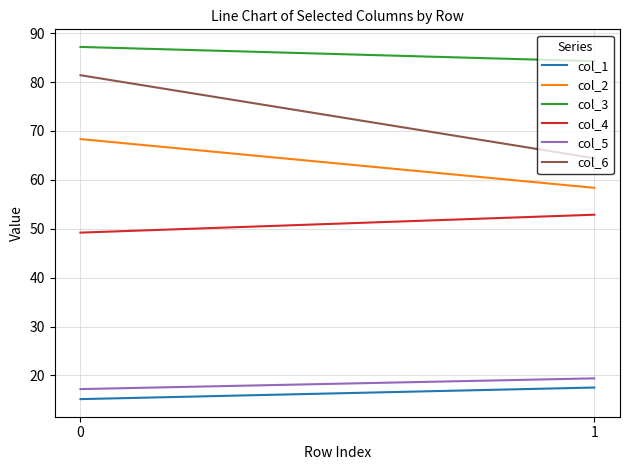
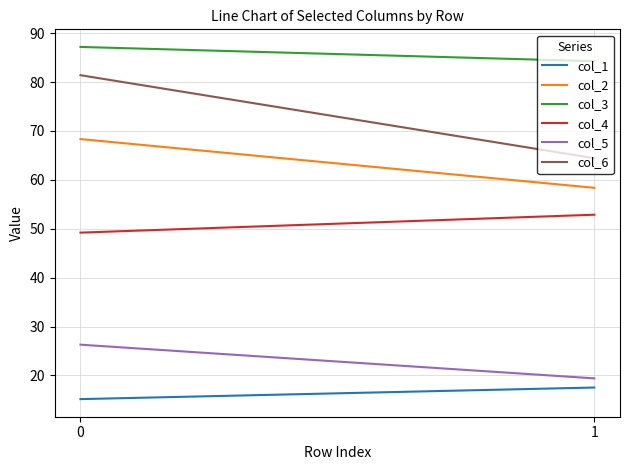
  {
    "col_1": {
      "0": 15,
      "1": 18
    },
    "col_2": {
      "0": 68,
      "1": 58
    },
    "col_3": {
      "0": 87
    },
    "col_4": {
      "0": 49,
      "1": 53
    },
    "col_5": {
-     "0": 17,
+     "0": 26,
      "1": 19
    },
    "col_6": {
      "0": 81
    }
  }
